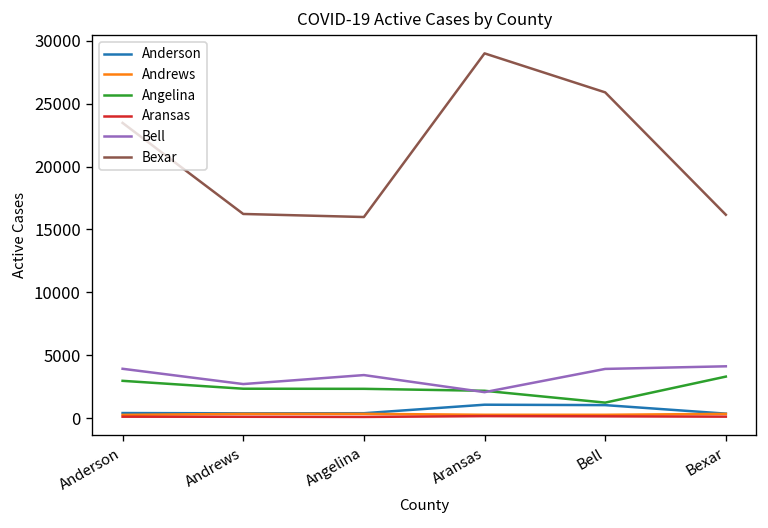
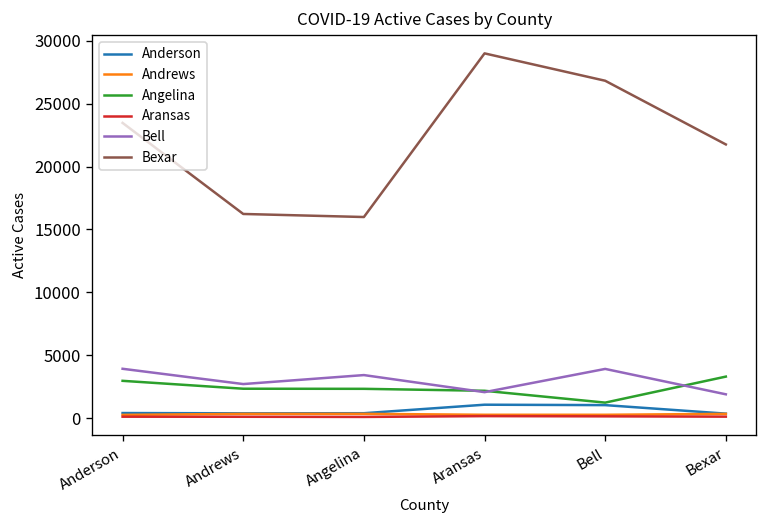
  {
    "Anderson": {
      "Aransas": 1100
    },
    "Angelina": {
      "Anderson": 3000,
      "Andrews": 2300,
      "Angelina": 2300,
      "Bexar": 3300
    },
    "Bell": {
      "Anderson": 3900,
      "Andrews": 2700,
      "Angelina": 3400,
      "Bell": 3900,
-     "Bexar": 4100
+     "Bexar": 1900
    },
    "Bexar": {
      "Andrews": 16200,
      "Angelina": 16000,
      "Aransas": 29000,
-     "Bell": 25900,
-     "Bexar": 16200
+     "Bell": 26800,
+     "Bexar": 21800
    }
  }
